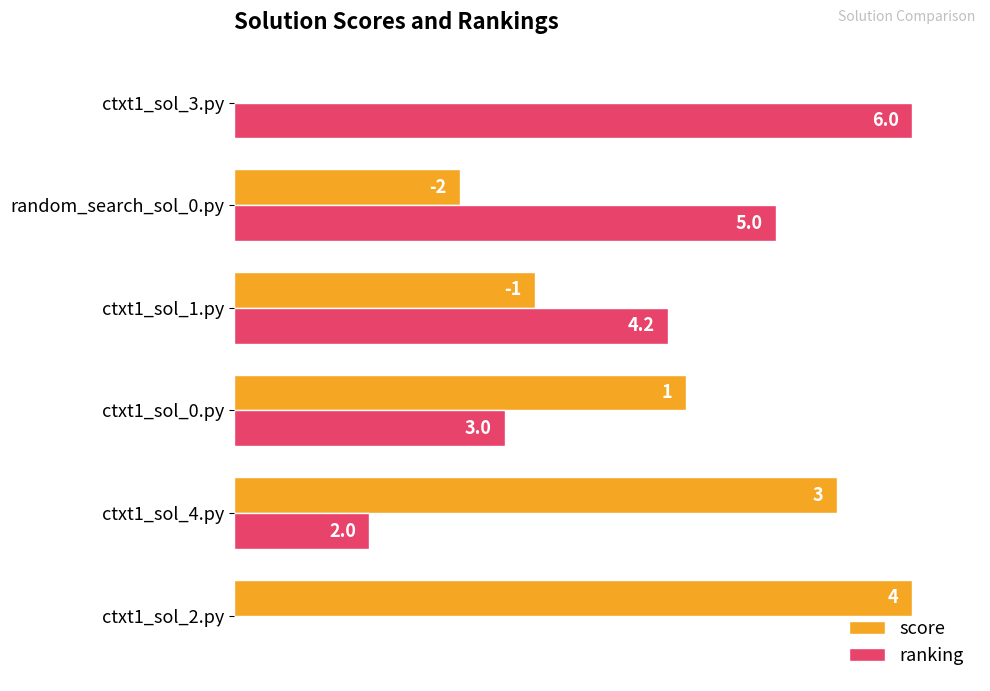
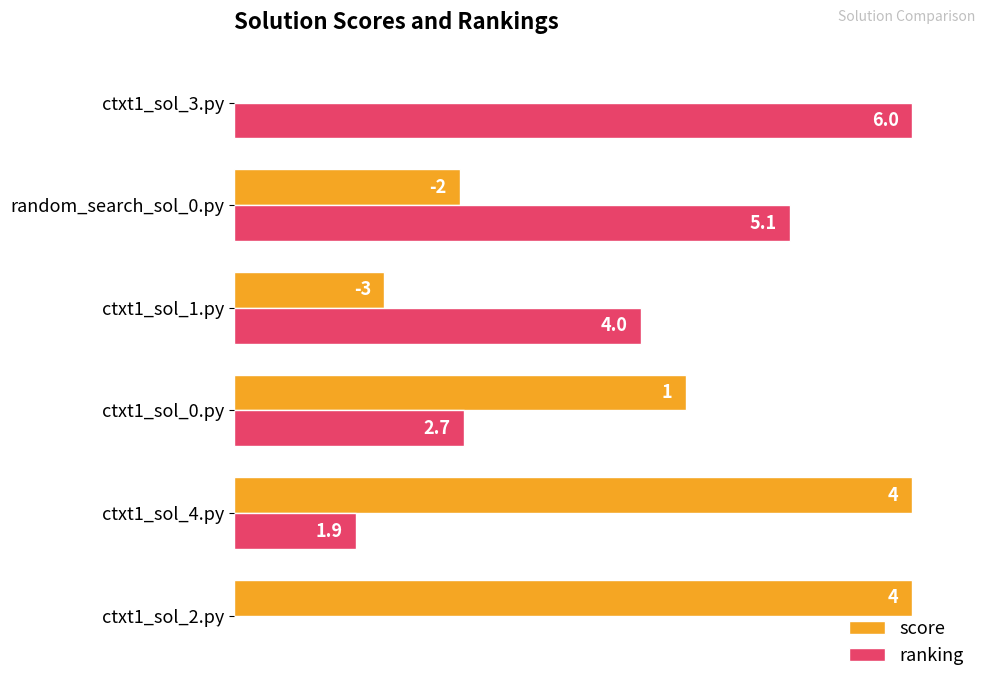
  {
    "score": {
-     "ctxt1_sol_1.py": -1,
-     "ctxt1_sol_4.py": 3
+     "ctxt1_sol_1.py": -3,
+     "ctxt1_sol_4.py": 4
    },
    "ranking": {
-     "random_search_sol_0.py": 5.0,
-     "ctxt1_sol_1.py": 4.2,
-     "ctxt1_sol_0.py": 3.0,
-     "ctxt1_sol_4.py": 2.0
+     "random_search_sol_0.py": 5.1,
+     "ctxt1_sol_1.py": 4.0,
+     "ctxt1_sol_0.py": 2.7,
+     "ctxt1_sol_4.py": 1.9
    }
  }
